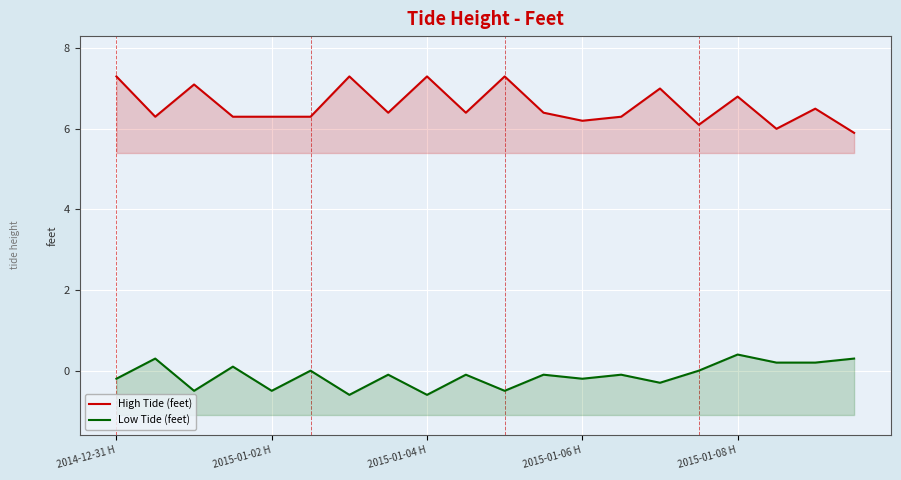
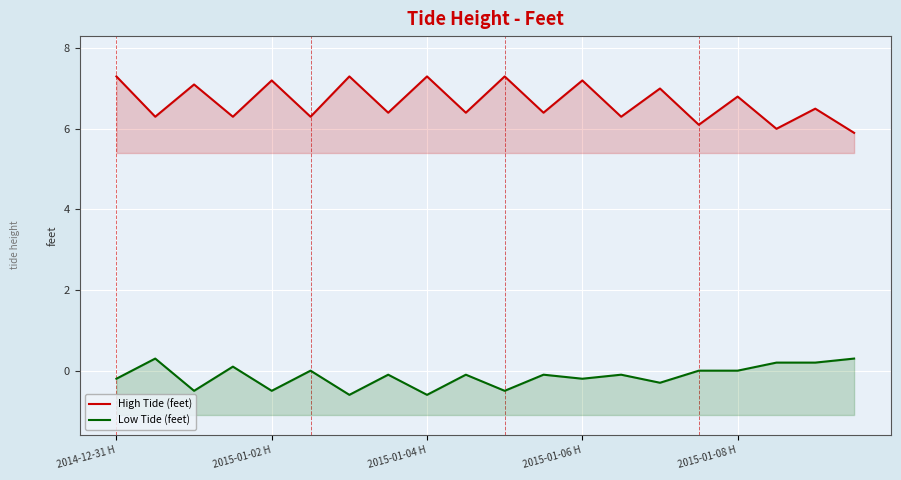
  {
    "High Tide (feet)": {
      "2014-12-31 H": 7.3,
-     "2015-01-02 H": 6.3,
+     "2015-01-02 H": 7.2,
      "2015-01-04 H": 7.3,
-     "2015-01-06 H": 6.2,
+     "2015-01-06 H": 7.2,
      "2015-01-08 H": 6.8
    },
    "Low Tide (feet)": {
      "2014-12-31 H": -0.2,
      "2015-01-02 H": -0.5,
      "2015-01-04 H": -0.6,
      "2015-01-06 H": -0.2,
-     "2015-01-08 H": 0.4
+     "2015-01-08 H": 0.0
    }
  }
